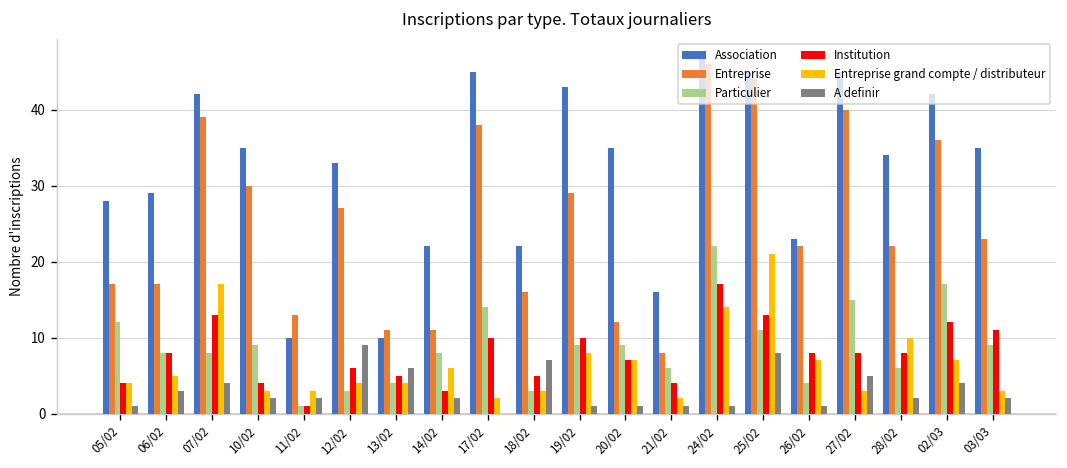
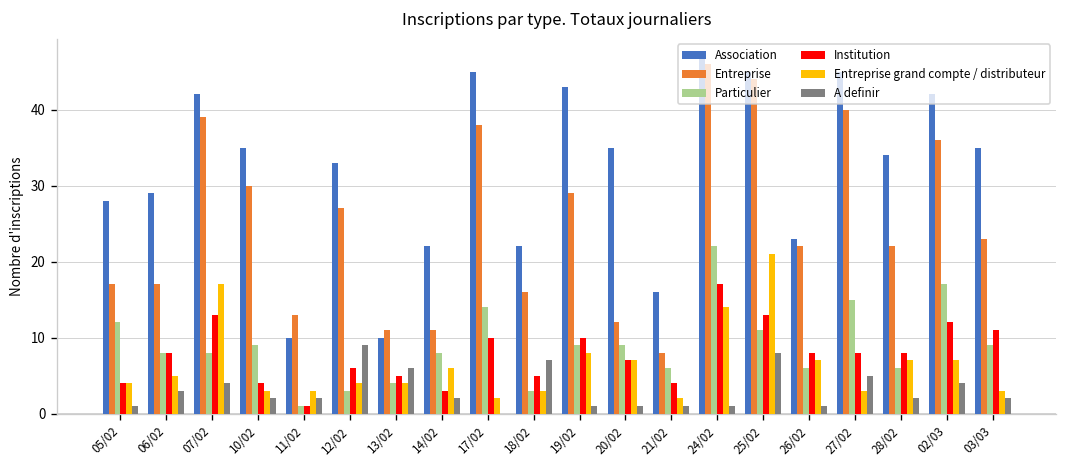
  {
    "Association": {
      "05/02": 28,
      "06/02": 29,
      "07/02": 42,
      "10/02": 35,
      "11/02": 10,
      "12/02": 33,
      "13/02": 10,
      "14/02": 22,
      "17/02": 45,
      "18/02": 22,
      "19/02": 43,
      "20/02": 35,
      "21/02": 16,
      "26/02": 23,
      "28/02": 34,
      "03/03": 35
    },
    "Entreprise": {
      "05/02": 17,
      "06/02": 17,
      "07/02": 39,
      "10/02": 30,
      "11/02": 13,
      "12/02": 27,
      "13/02": 11,
      "14/02": 11,
      "17/02": 38,
      "18/02": 16,
      "19/02": 29,
      "20/02": 12,
      "21/02": 8,
      "26/02": 22,
      "27/02": 40,
      "28/02": 22,
      "02/03": 36,
      "03/03": 23
    },
    "Particulier": {
      "05/02": 12,
      "06/02": 8,
      "07/02": 8,
      "10/02": 9,
      "11/02": 1,
      "12/02": 3,
      "13/02": 4,
      "14/02": 8,
      "17/02": 14,
      "18/02": 3,
      "19/02": 9,
      "20/02": 9,
      "21/02": 6,
      "24/02": 22,
      "25/02": 11,
-     "26/02": 4,
+     "26/02": 6,
      "27/02": 15,
      "28/02": 6,
      "02/03": 17,
      "03/03": 9
    },
    "Institution": {
      "05/02": 4,
      "06/02": 8,
      "07/02": 13,
      "10/02": 4,
      "11/02": 1,
      "12/02": 6,
      "13/02": 5,
      "14/02": 3,
      "17/02": 10,
      "18/02": 5,
      "19/02": 10,
      "20/02": 7,
      "21/02": 4,
      "24/02": 17,
      "25/02": 13,
      "26/02": 8,
      "27/02": 8,
      "28/02": 8,
      "02/03": 12,
      "03/03": 11
    },
    "Entreprise grand compte / distributeur": {
      "05/02": 4,
      "06/02": 5,
      "07/02": 17,
      "10/02": 3,
      "11/02": 3,
      "12/02": 4,
      "13/02": 4,
      "14/02": 6,
      "17/02": 2,
      "18/02": 3,
      "19/02": 8,
      "20/02": 7,
      "21/02": 2,
      "24/02": 14,
      "25/02": 21,
      "26/02": 7,
      "27/02": 3,
-     "28/02": 10,
+     "28/02": 7,
      "02/03": 7,
      "03/03": 3
    },
    "A definir": {
      "05/02": 1,
      "06/02": 3,
      "07/02": 4,
      "10/02": 2,
      "11/02": 2,
      "12/02": 9,
      "13/02": 6,
      "14/02": 2,
      "17/02": 0,
      "18/02": 7,
      "19/02": 1,
      "20/02": 1,
      "21/02": 1,
      "24/02": 1,
      "25/02": 8,
      "26/02": 1,
      "27/02": 5,
      "28/02": 2,
      "02/03": 4,
      "03/03": 2
    }
  }
